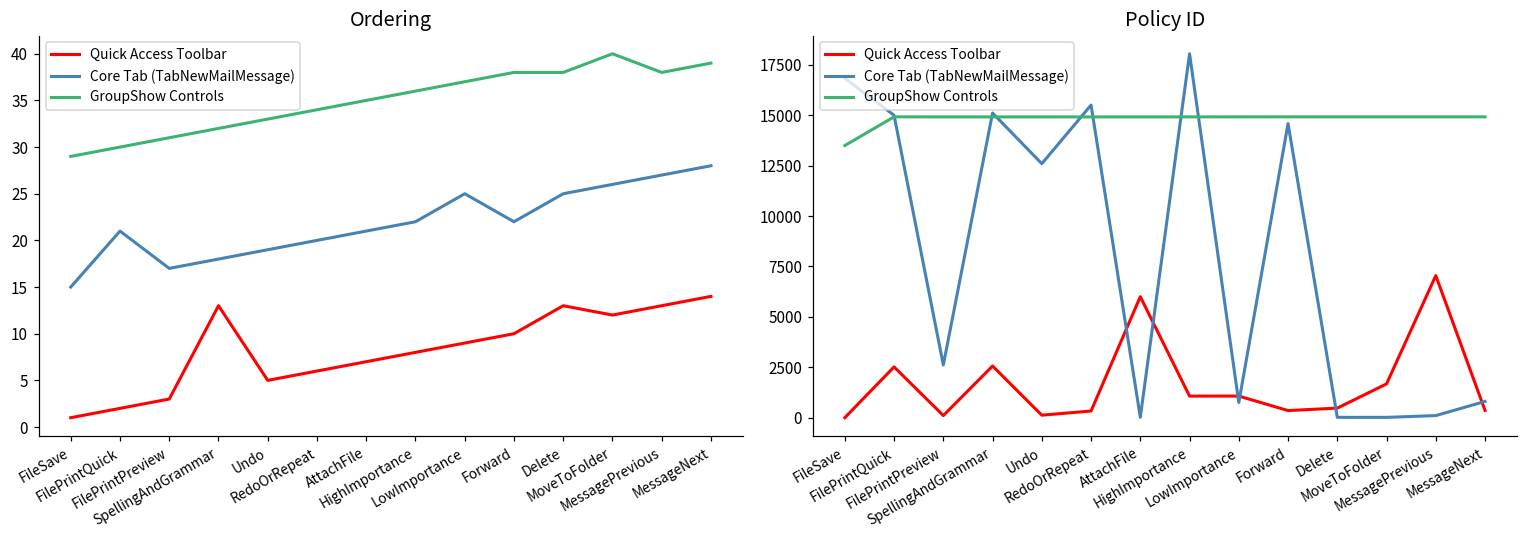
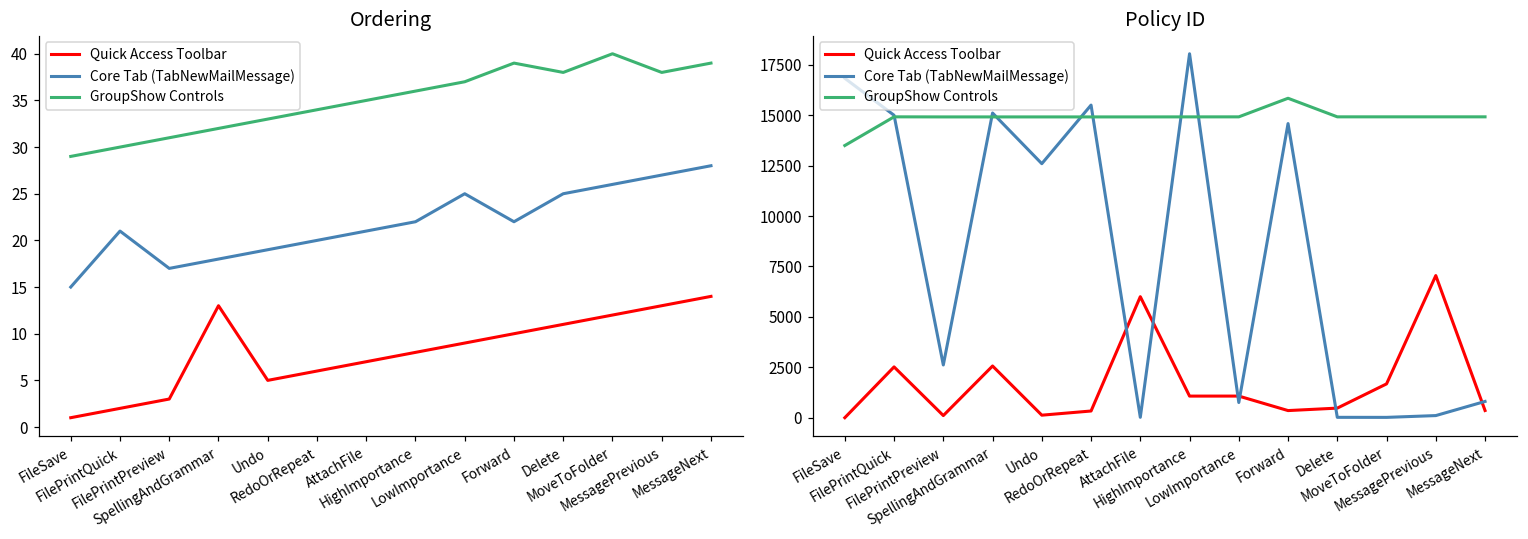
  {
    "Ordering": {
      "Quick Access Toolbar": {
        "FileSave": 1,
        "FilePrintQuick": 2,
        "FilePrintPreview": 3,
        "SpellingAndGrammar": 13,
        "Undo": 5,
        "RedoOrRepeat": 6,
        "AttachFile": 7,
        "HighImportance": 8,
        "LowImportance": 9,
        "Forward": 10,
-       "Delete": 13,
+       "Delete": 11,
        "MoveToFolder": 12,
        "MessagePrevious": 13,
        "MessageNext": 14
      },
      "Core Tab (TabNewMailMessage)": {
        "FileSave": 15,
        "FilePrintQuick": 21,
        "FilePrintPreview": 17,
        "SpellingAndGrammar": 18,
        "Undo": 19,
        "RedoOrRepeat": 20,
        "AttachFile": 21,
        "HighImportance": 22,
        "LowImportance": 25,
        "Forward": 22,
        "Delete": 25,
        "MoveToFolder": 26,
        "MessagePrevious": 27,
        "MessageNext": 28
      },
      "GroupShow Controls": {
        "FileSave": 29,
        "FilePrintQuick": 30,
        "FilePrintPreview": 31,
        "SpellingAndGrammar": 32,
        "Undo": 33,
        "RedoOrRepeat": 34,
        "AttachFile": 35,
        "HighImportance": 36,
        "LowImportance": 37,
-       "Forward": 38,
+       "Forward": 39,
        "Delete": 38,
        "MoveToFolder": 40,
        "MessagePrevious": 38,
        "MessageNext": 39
      }
    },
    "Policy ID": {
      "Quick Access Toolbar": {
        "FileSave": 0,
        "FilePrintQuick": 2500,
        "FilePrintPreview": 100,
        "SpellingAndGrammar": 2600,
        "Undo": 100,
        "RedoOrRepeat": 300,
        "AttachFile": 6000,
        "HighImportance": 1100,
        "LowImportance": 1100,
        "Forward": 400,
        "Delete": 500,
        "MoveToFolder": 1700,
        "MessagePrevious": 7000,
        "MessageNext": 400
      },
      "Core Tab (TabNewMailMessage)": {
        "FilePrintPreview": 2600,
        "SpellingAndGrammar": 15100,
        "Undo": 12600,
        "RedoOrRepeat": 15500,
        "AttachFile": 0,
        "HighImportance": 18000,
        "LowImportance": 800,
        "Forward": 14600,
        "Delete": 0,
        "MoveToFolder": 0,
        "MessagePrevious": 100,
        "MessageNext": 800
      },
      "GroupShow Controls": {
        "FileSave": 13500,
        "FilePrintPreview": 14900,
        "SpellingAndGrammar": 14900,
        "Undo": 14900,
        "RedoOrRepeat": 14900,
        "AttachFile": 14900,
        "HighImportance": 14900,
        "LowImportance": 14900,
-       "Forward": 14900,
+       "Forward": 15800,
        "Delete": 14900,
        "MoveToFolder": 14900,
        "MessagePrevious": 14900,
        "MessageNext": 14900
      }
    }
  }
